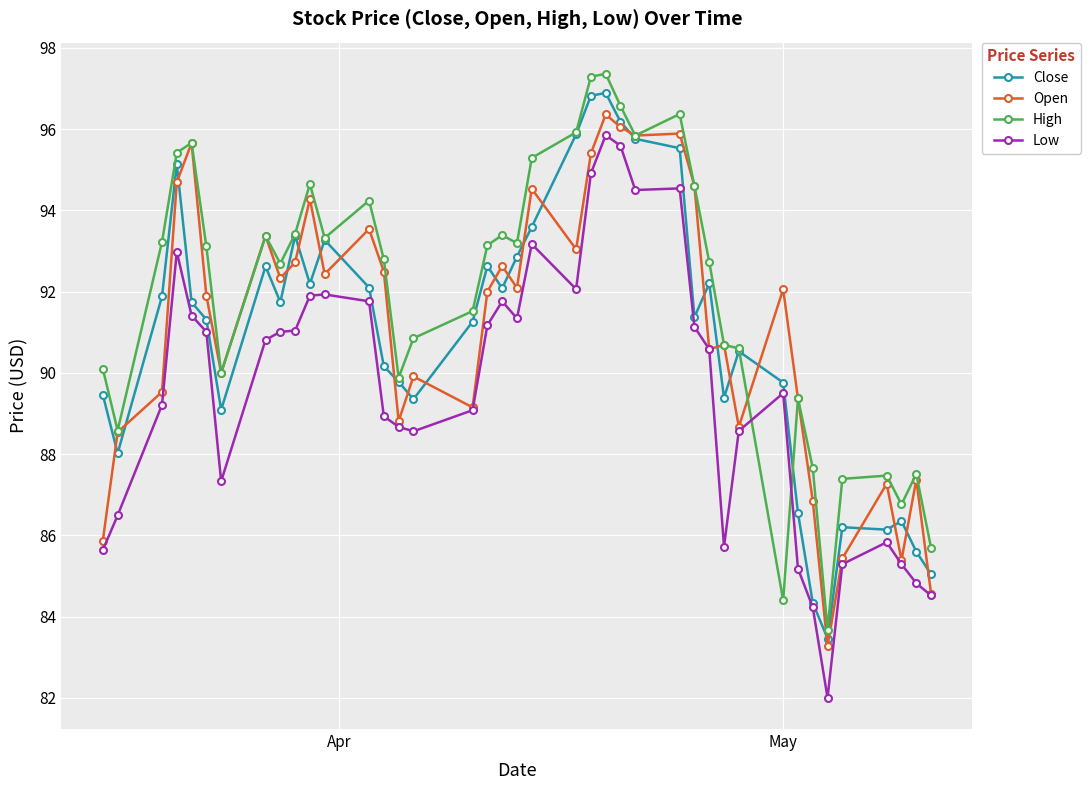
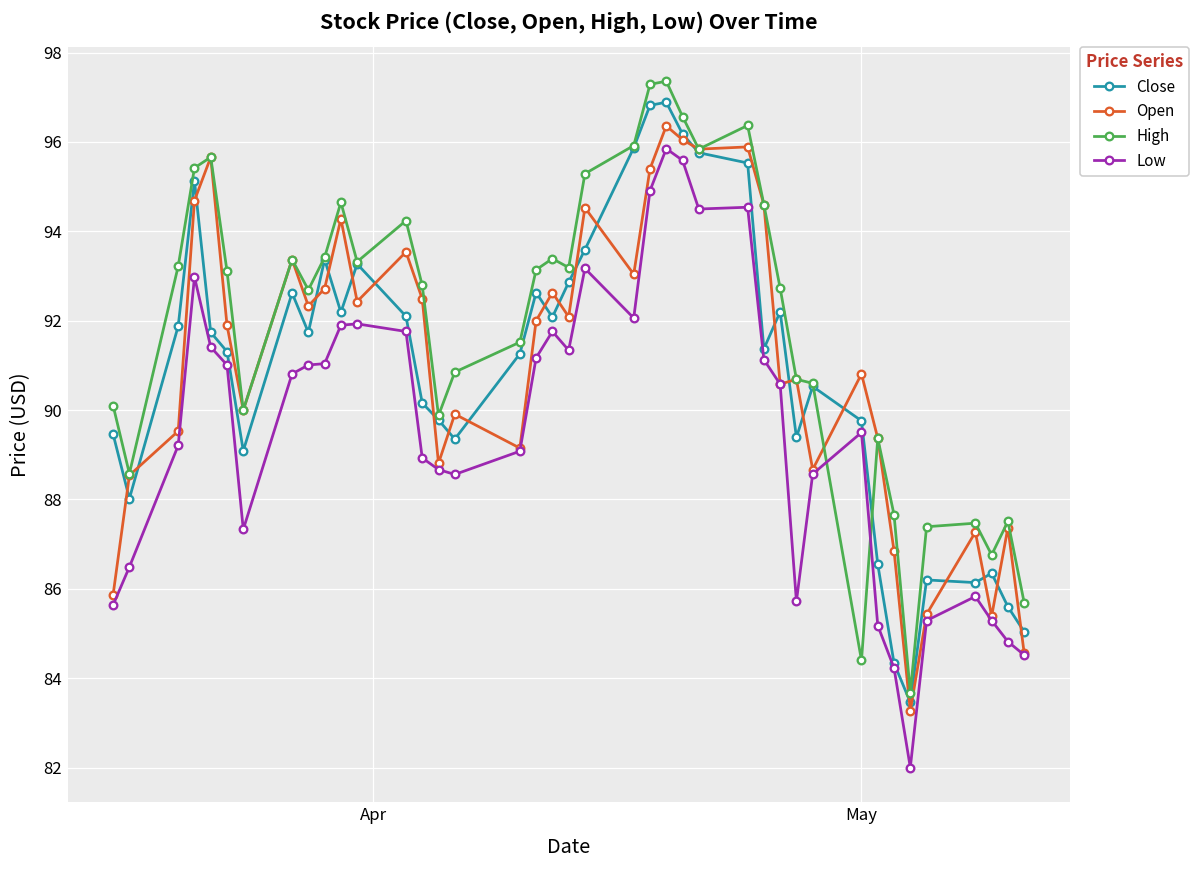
  {
    "Close": {
      "May": 89.8
    },
    "Open": {
-     "May": 92.1
+     "May": 90.8
    },
    "High": {
      "May": 84.4
    },
    "Low": {
      "May": 89.5
    }
  }
